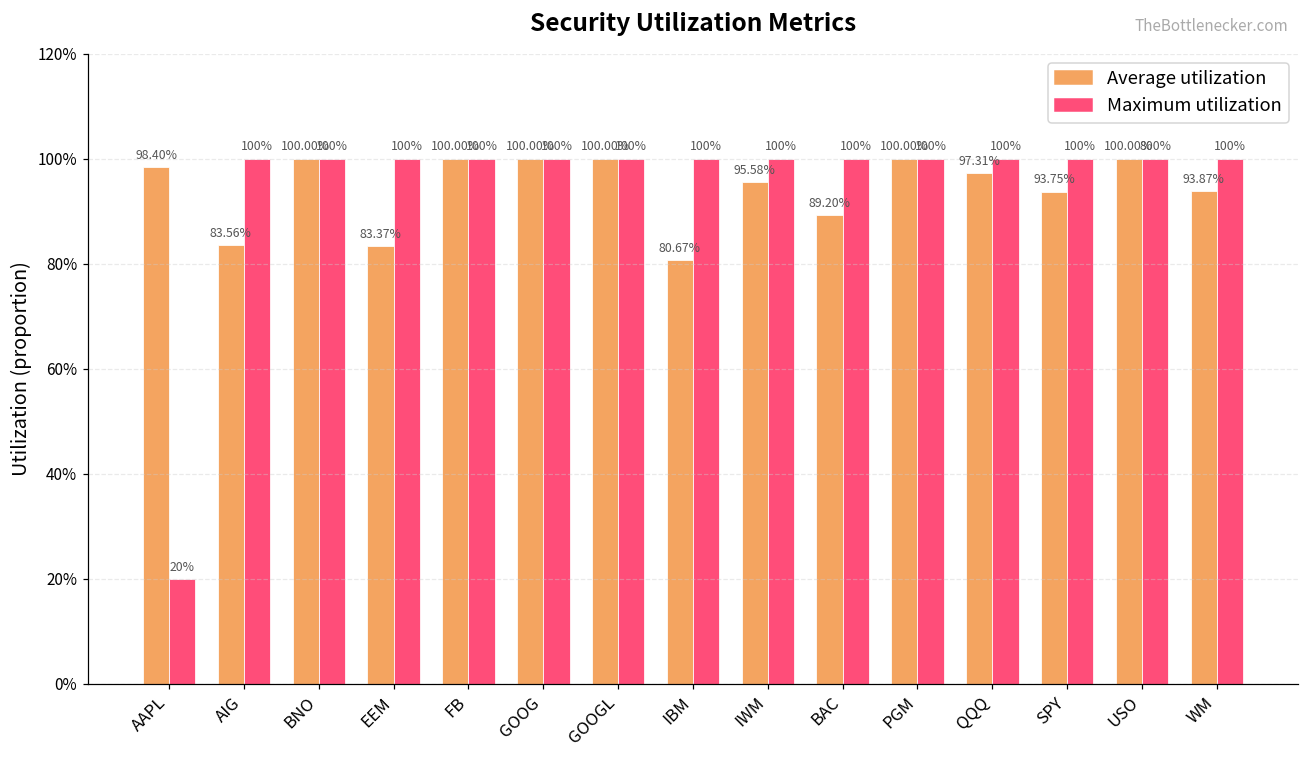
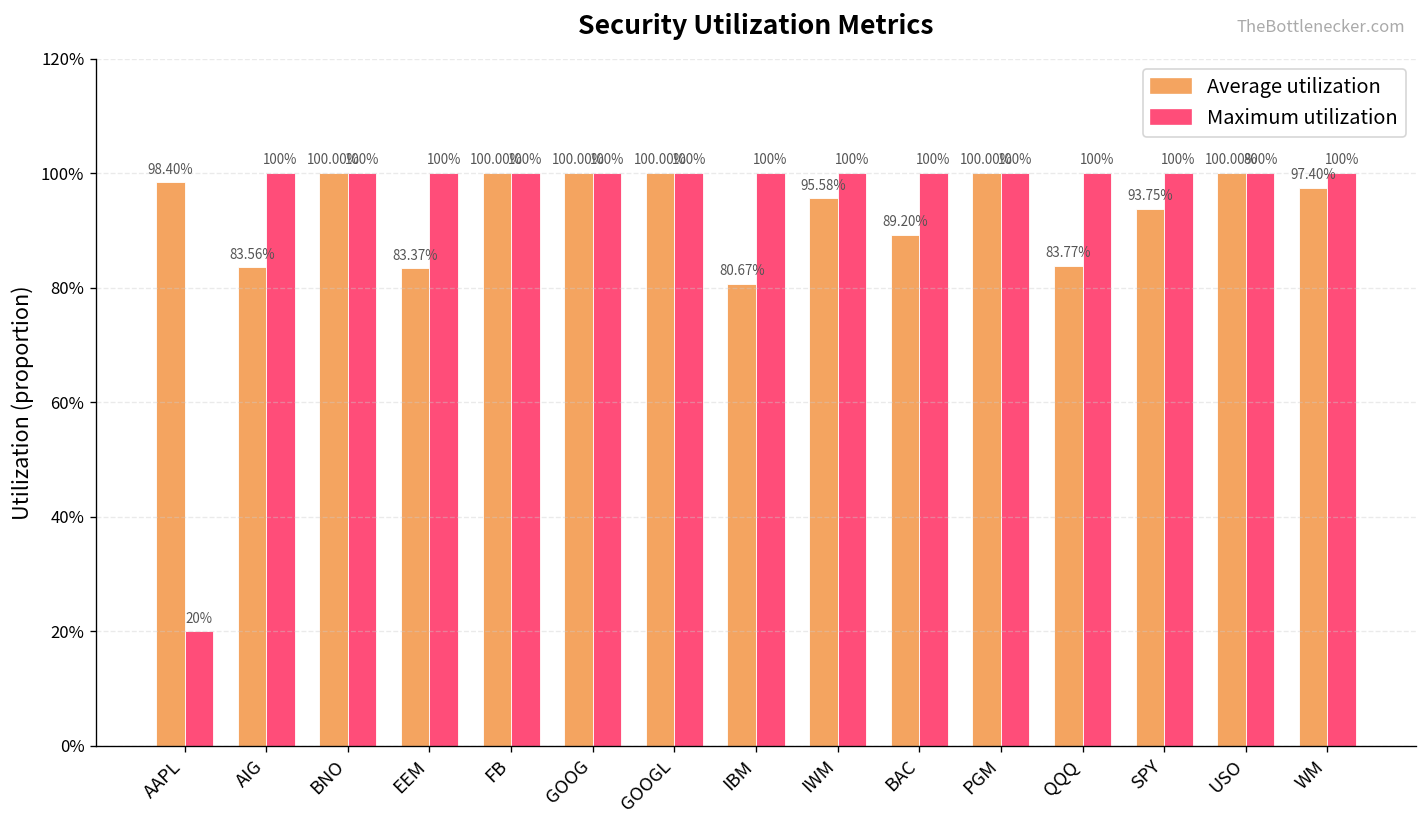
  {
    "Average utilization": {
      "AAPL": "98.40%",
      "AIG": "83.56%",
      "EEM": "83.37%",
      "IBM": "80.67%",
      "IWM": "95.58%",
      "BAC": "89.20%",
-     "QQQ": "97.31%",
+     "QQQ": "83.77%",
      "SPY": "93.75%",
-     "WM": "93.87%"
+     "WM": "97.40%"
    },
    "Maximum utilization": {
      "AAPL": "20%",
      "AIG": "100%",
      "EEM": "100%",
      "IBM": "100%",
      "IWM": "100%",
      "BAC": "100%",
      "QQQ": "100%",
      "SPY": "100%",
      "WM": "100%"
    }
  }
